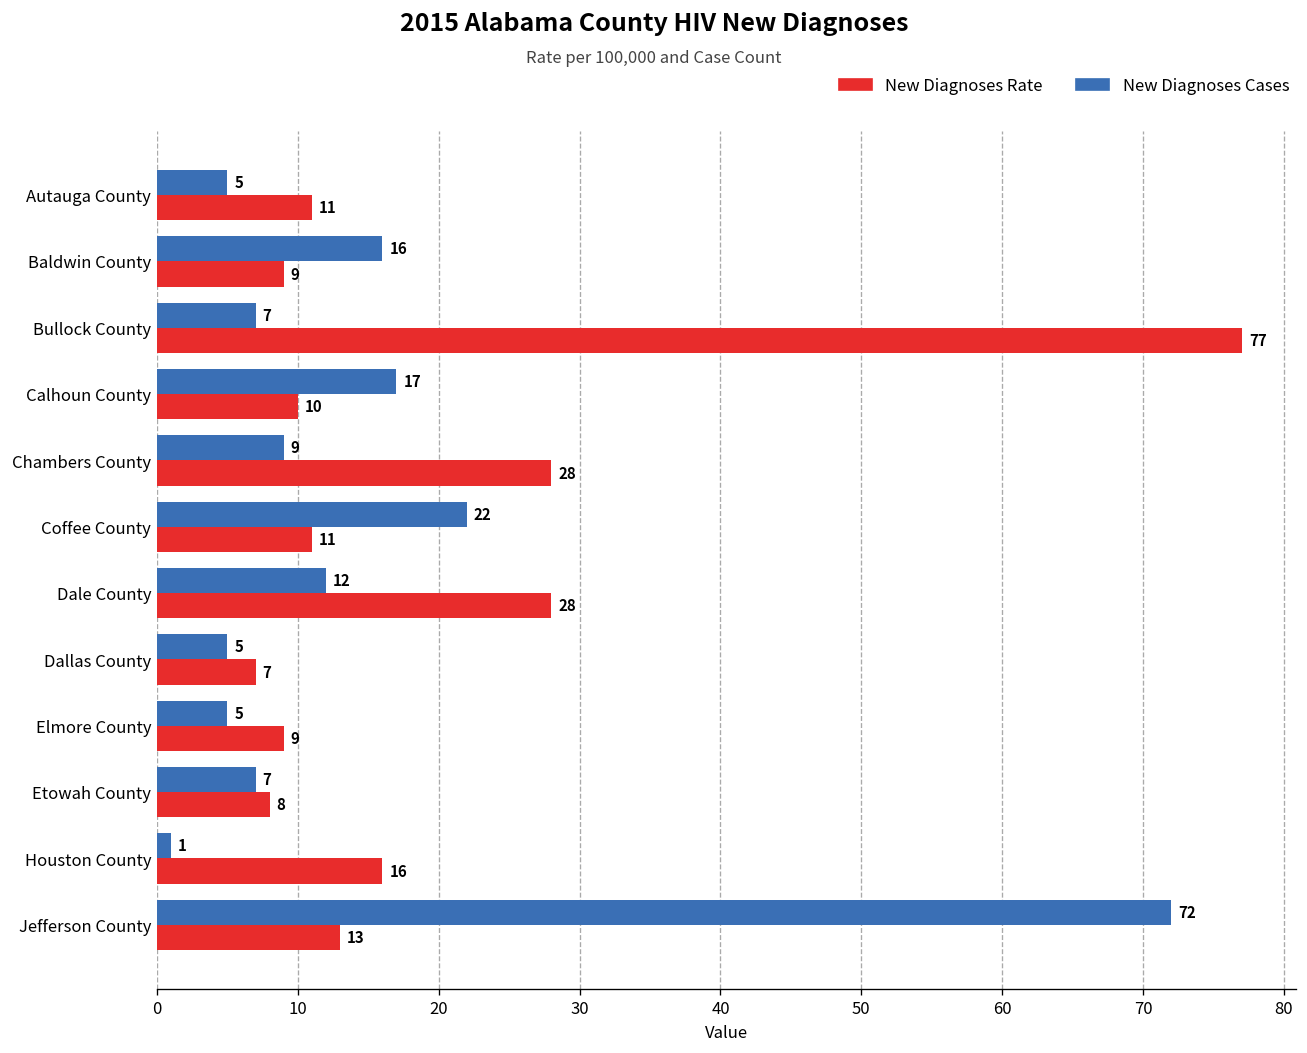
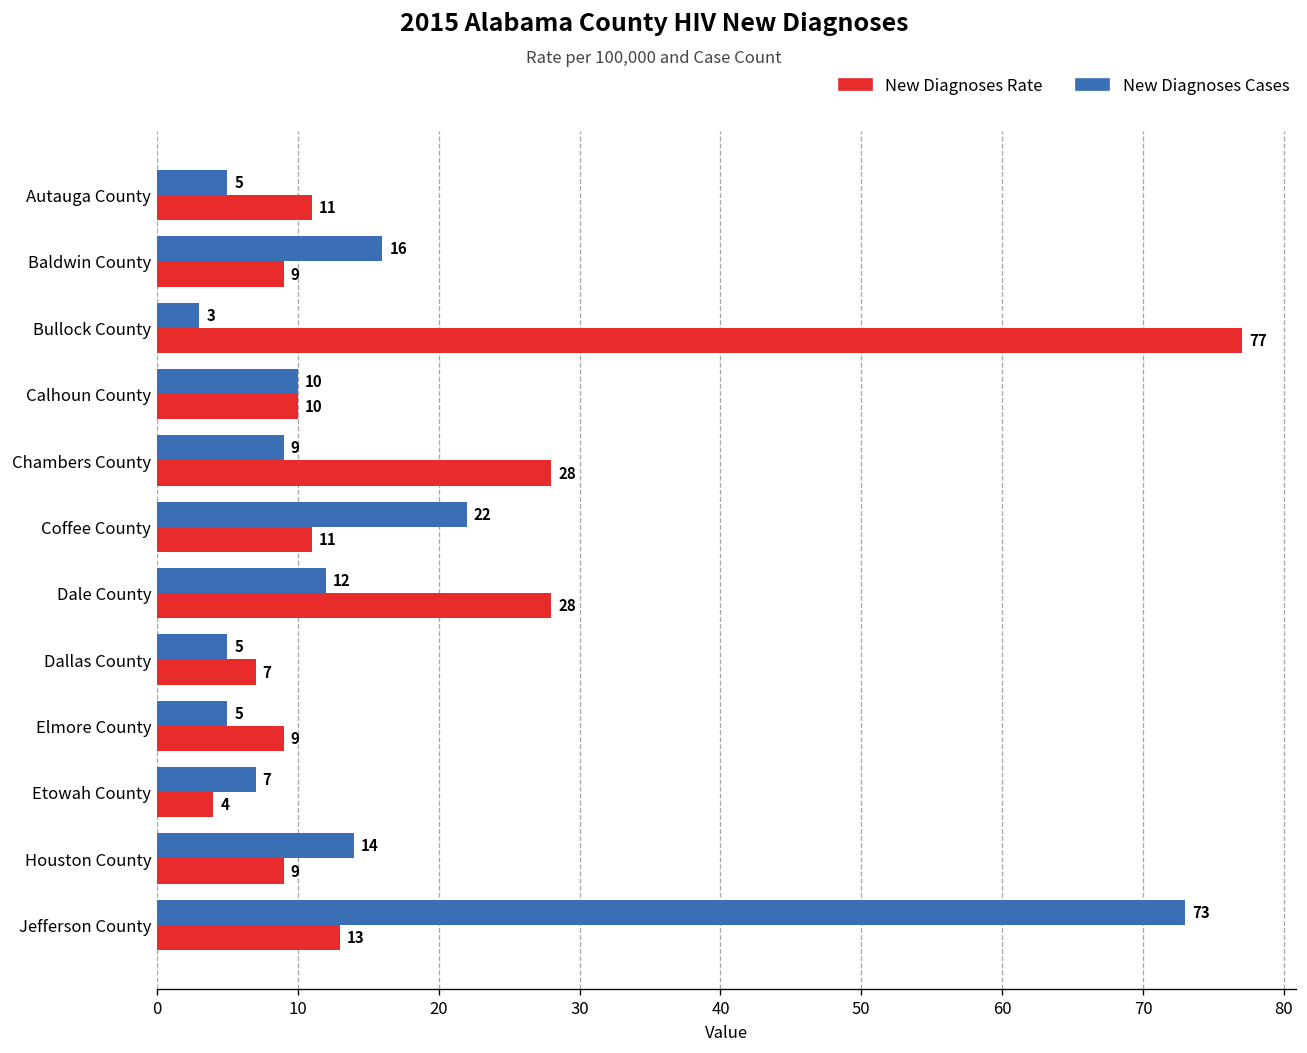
  {
    "New Diagnoses Rate": {
      "Autauga County": 11,
      "Baldwin County": 9,
      "Bullock County": 77,
      "Calhoun County": 10,
      "Chambers County": 28,
      "Coffee County": 11,
      "Dale County": 28,
      "Dallas County": 7,
      "Elmore County": 9,
-     "Etowah County": 8,
-     "Houston County": 16,
+     "Etowah County": 4,
+     "Houston County": 9,
      "Jefferson County": 13
    },
    "New Diagnoses Cases": {
      "Autauga County": 5,
      "Baldwin County": 16,
-     "Bullock County": 7,
-     "Calhoun County": 17,
+     "Bullock County": 3,
+     "Calhoun County": 10,
      "Chambers County": 9,
      "Coffee County": 22,
      "Dale County": 12,
      "Dallas County": 5,
      "Elmore County": 5,
      "Etowah County": 7,
-     "Houston County": 1,
-     "Jefferson County": 72
+     "Houston County": 14,
+     "Jefferson County": 73
    }
  }
